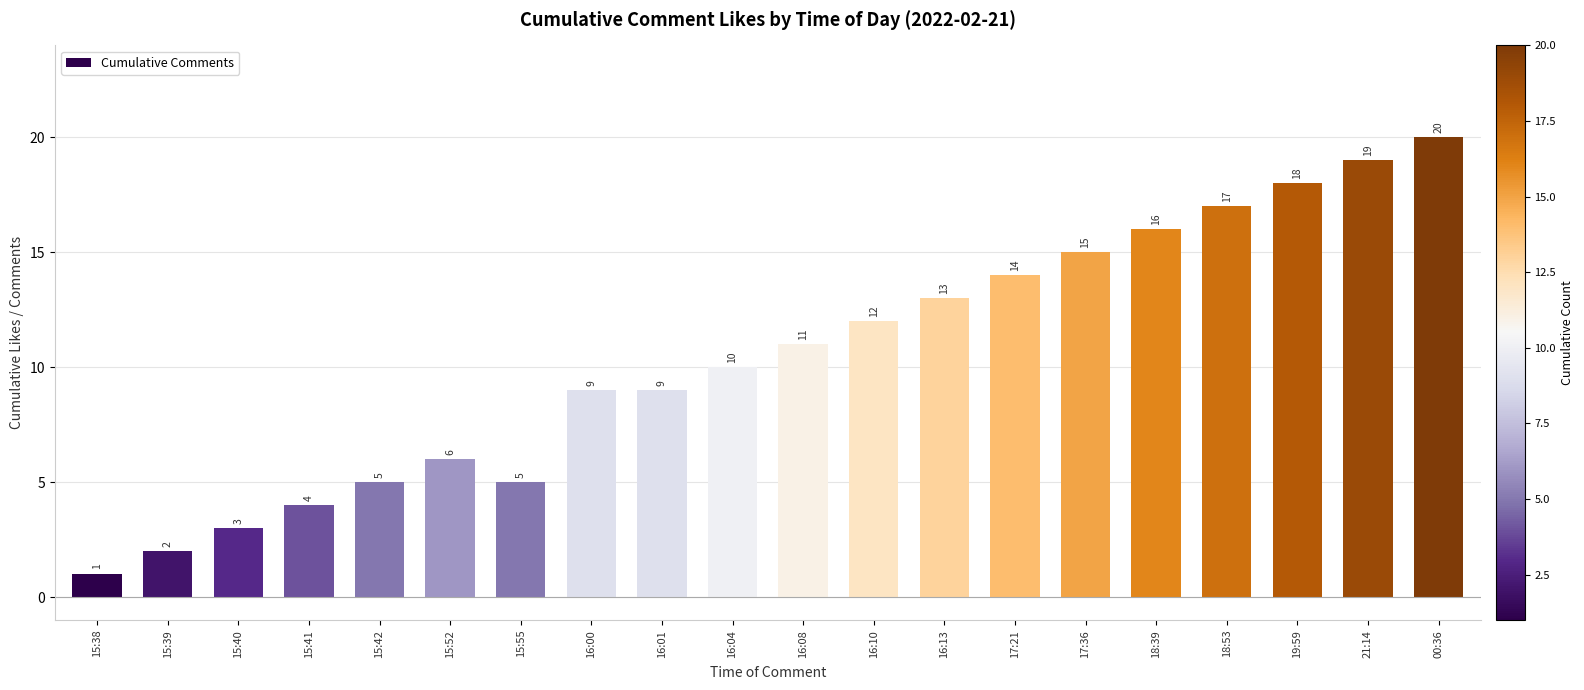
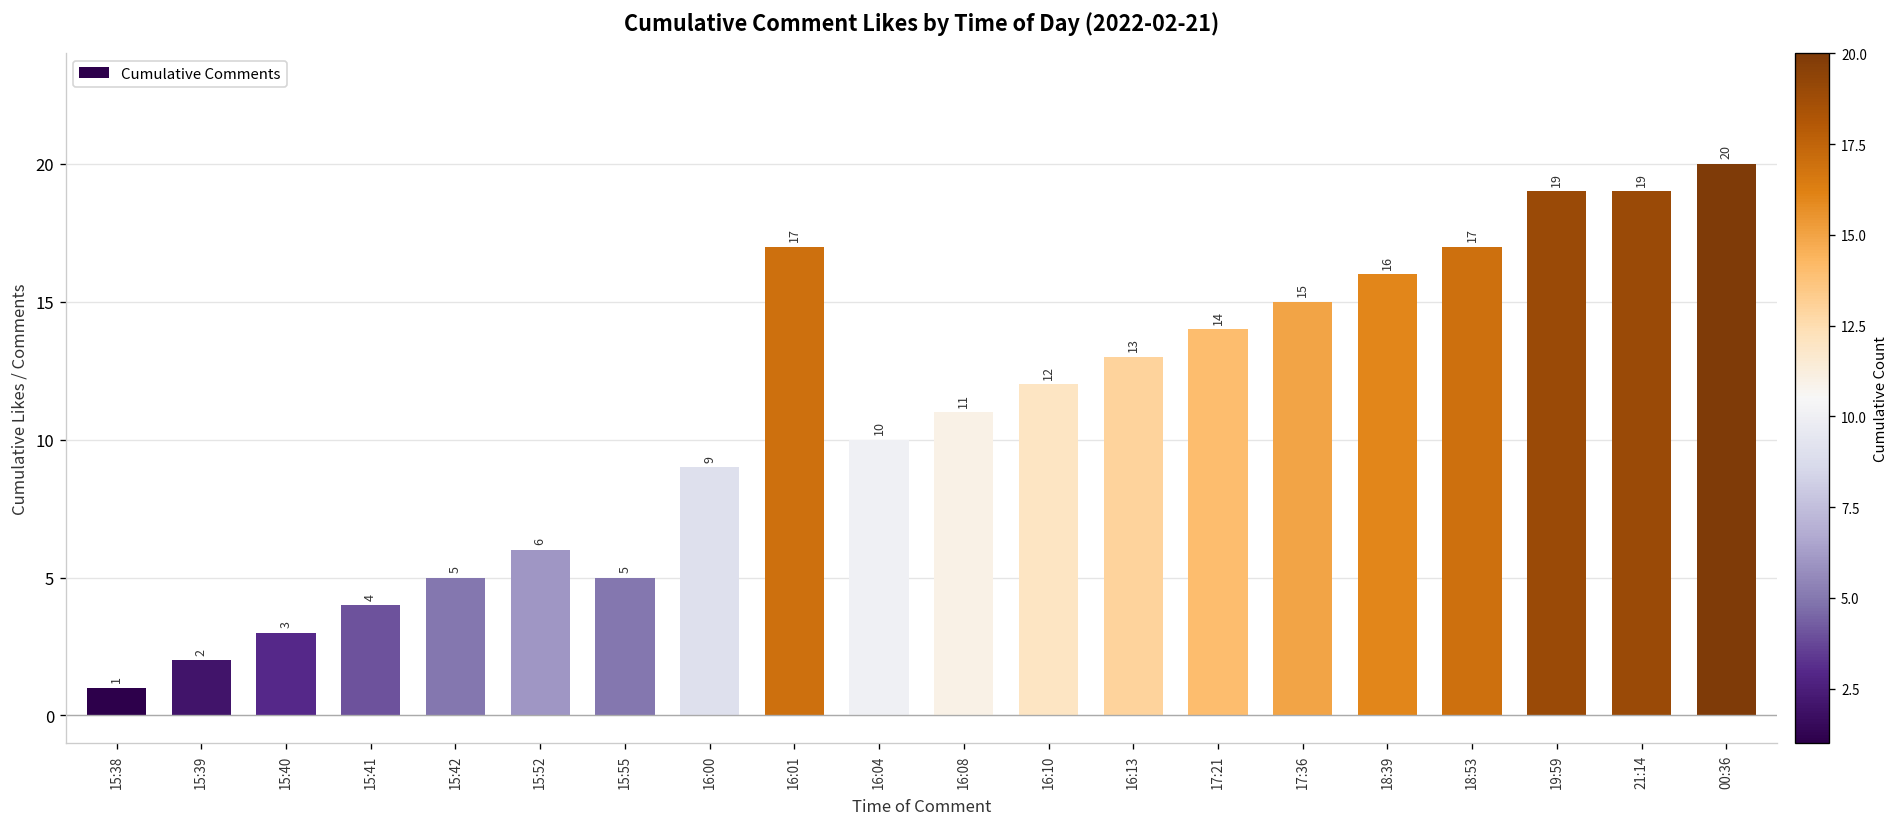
  {
    "15:38": 1,
    "15:39": 2,
    "15:40": 3,
    "15:41": 4,
    "15:42": 5,
    "15:52": 6,
    "15:55": 5,
    "16:00": 9,
-   "16:01": 9,
+   "16:01": 17,
    "16:04": 10,
    "16:08": 11,
    "16:10": 12,
    "16:13": 13,
    "17:21": 14,
    "17:36": 15,
    "18:39": 16,
    "18:53": 17,
-   "19:59": 18,
+   "19:59": 19,
    "21:14": 19,
    "00:36": 20
  }
